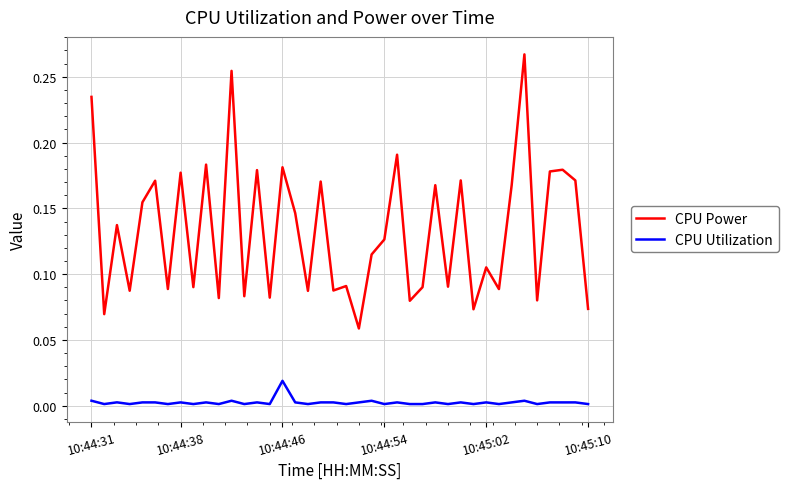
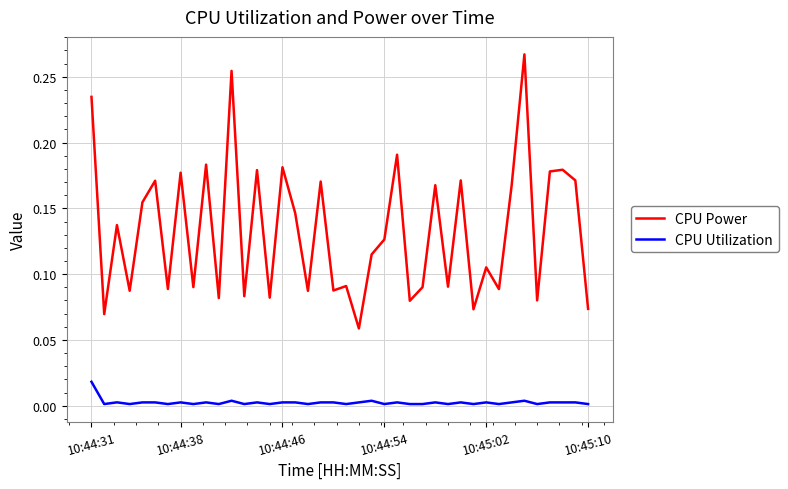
  {
    "CPU Power": {
      "10:44:31": 0.235,
      "10:44:38": 0.177,
      "10:44:46": 0.181,
      "10:44:54": 0.126,
      "10:45:02": 0.105,
      "10:45:10": 0.074
    },
    "CPU Utilization": {
-     "10:44:31": 0.004,
+     "10:44:31": 0.018,
      "10:44:38": 0.003,
-     "10:44:46": 0.019,
+     "10:44:46": 0.003,
      "10:44:54": 0.001,
      "10:45:02": 0.003,
      "10:45:10": 0.001
    }
  }
